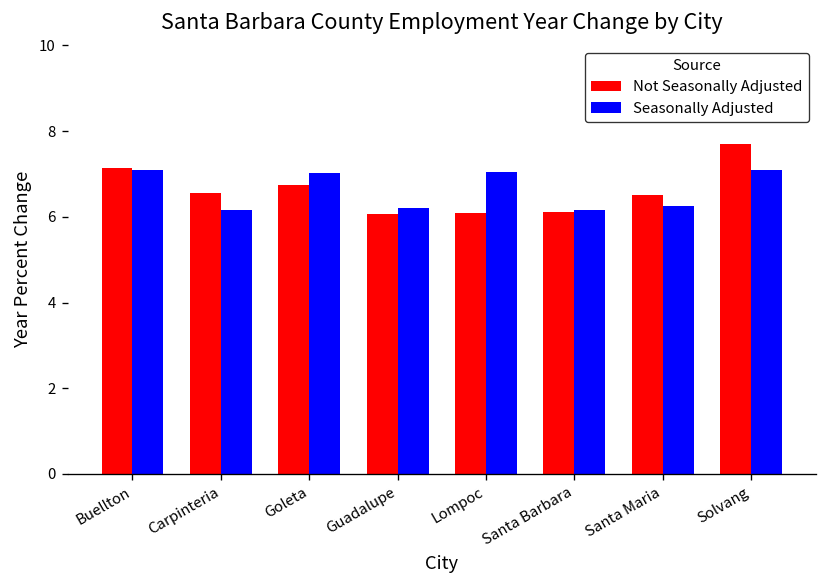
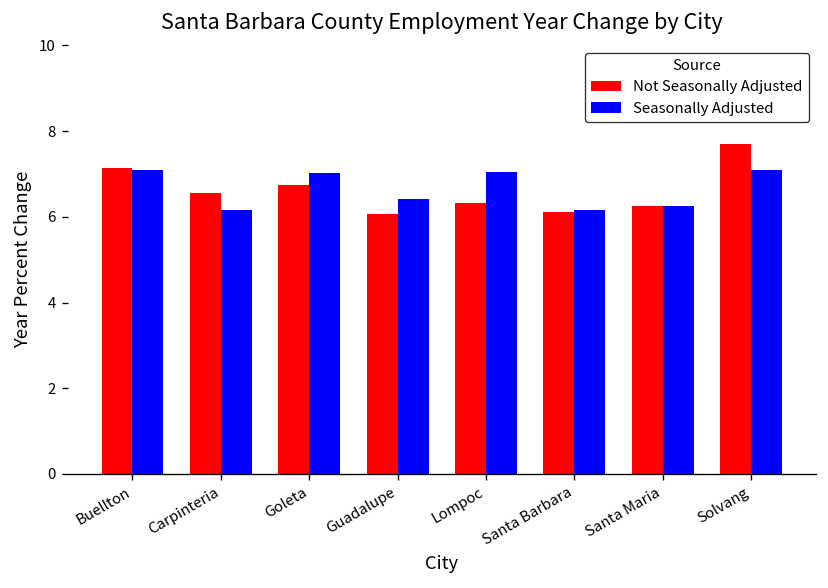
  {
    "Not Seasonally Adjusted": {
      "Buellton": 7.2,
      "Carpinteria": 6.6,
      "Goleta": 6.7,
      "Guadalupe": 6.1,
-     "Lompoc": 6.1,
+     "Lompoc": 6.3,
      "Santa Barbara": 6.1,
-     "Santa Maria": 6.5,
+     "Santa Maria": 6.3,
      "Solvang": 7.7
    },
    "Seasonally Adjusted": {
      "Buellton": 7.1,
      "Carpinteria": 6.2,
      "Goleta": 7.0,
-     "Guadalupe": 6.2,
+     "Guadalupe": 6.4,
      "Lompoc": 7.1,
      "Santa Barbara": 6.2,
      "Santa Maria": 6.3,
      "Solvang": 7.1
    }
  }
